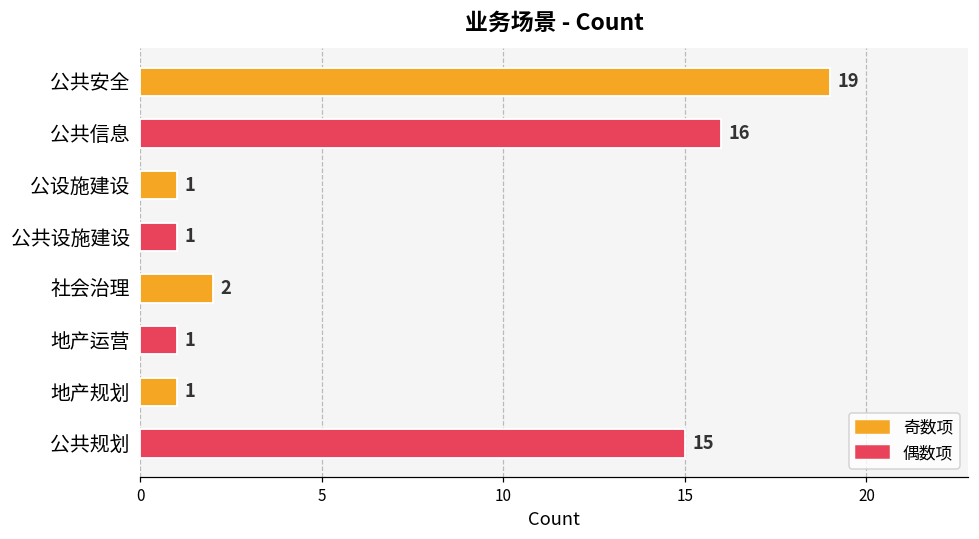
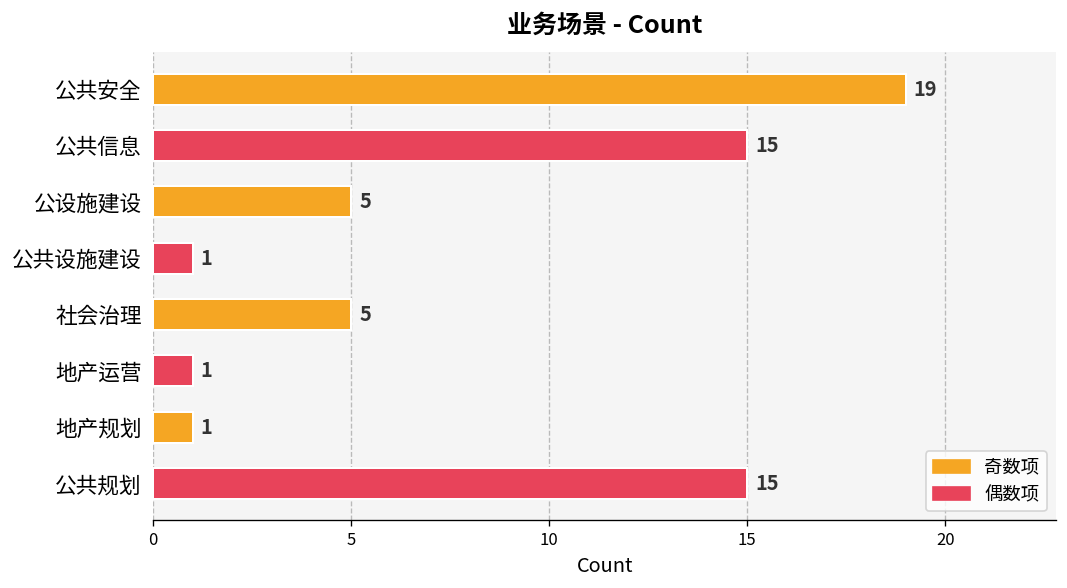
  {
    "公共安全": 19,
-   "公共信息": 16,
-   "公设施建设": 1,
+   "公共信息": 15,
+   "公设施建设": 5,
    "公共设施建设": 1,
-   "社会治理": 2,
+   "社会治理": 5,
    "地产运营": 1,
    "地产规划": 1,
    "公共规划": 15
  }
